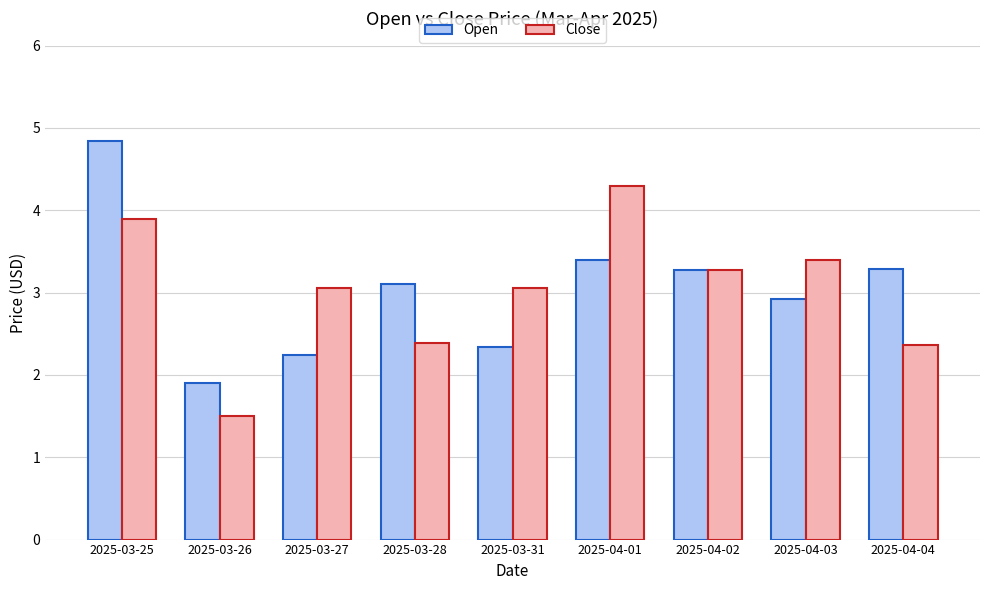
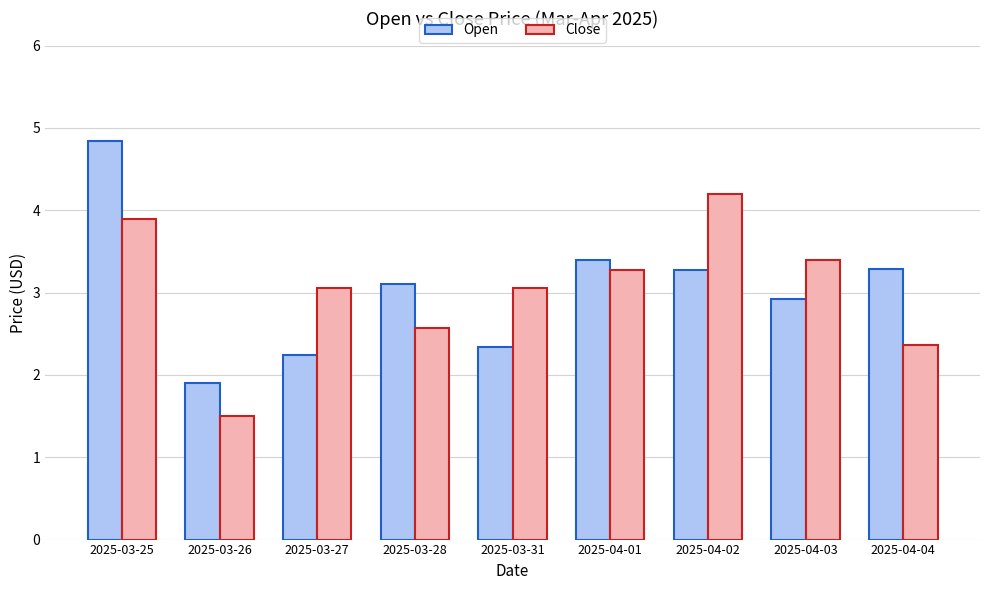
  {
    "Open": {
      "2025-03-25": 4.8,
      "2025-03-26": 1.9,
      "2025-03-27": 2.2,
      "2025-03-28": 3.1,
      "2025-03-31": 2.3,
      "2025-04-01": 3.4,
      "2025-04-02": 3.3,
      "2025-04-03": 2.9,
      "2025-04-04": 3.3
    },
    "Close": {
      "2025-03-25": 3.9,
      "2025-03-26": 1.5,
      "2025-03-27": 3.1,
-     "2025-03-28": 2.4,
+     "2025-03-28": 2.6,
      "2025-03-31": 3.1,
-     "2025-04-01": 4.3,
-     "2025-04-02": 3.3,
+     "2025-04-01": 3.3,
+     "2025-04-02": 4.2,
      "2025-04-03": 3.4,
      "2025-04-04": 2.4
    }
  }
